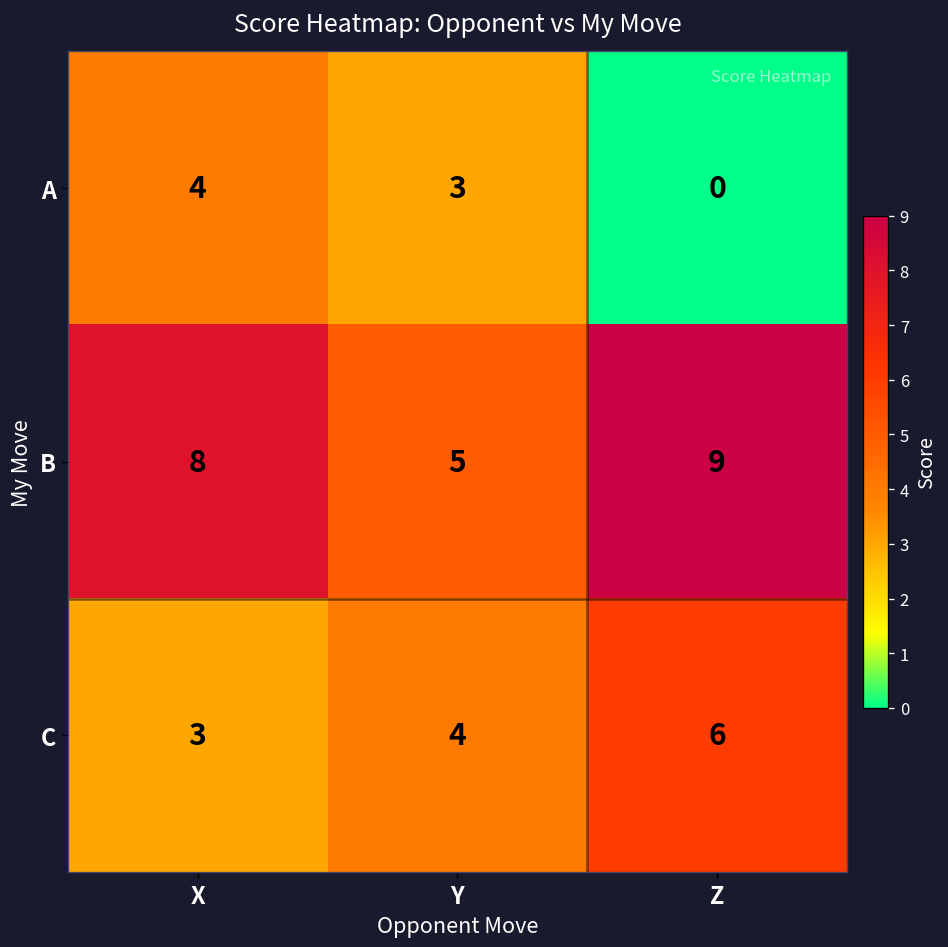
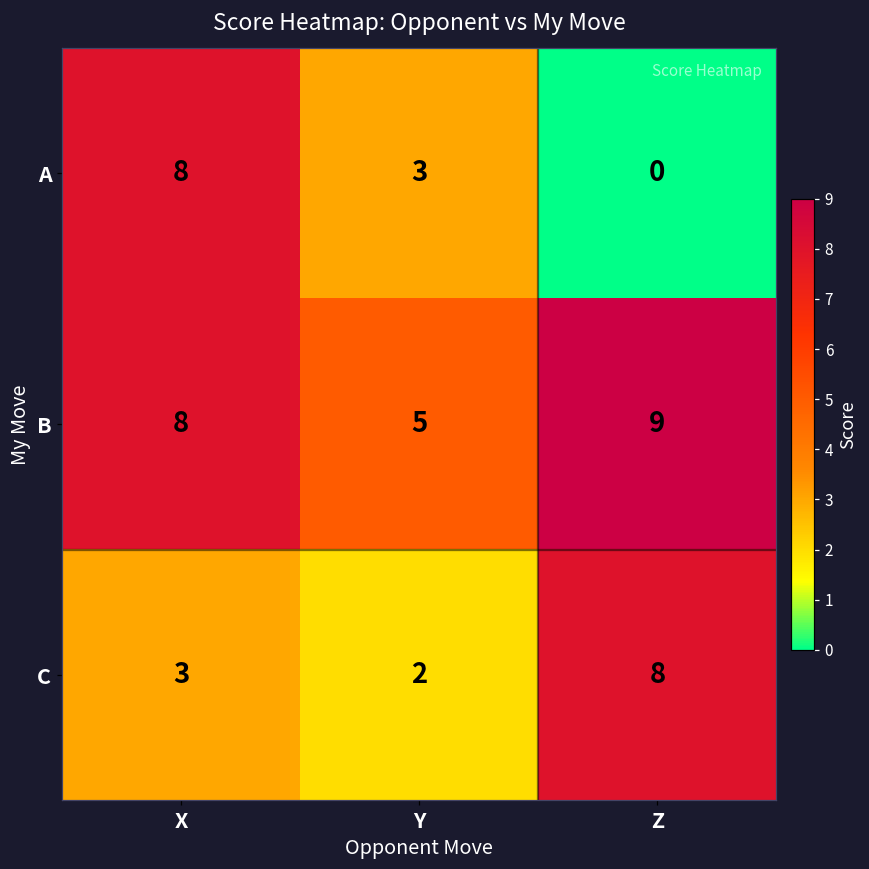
  {
    "A": {
-     "X": 4,
+     "X": 8,
      "Y": 3
    },
    "B": {
      "X": 8,
      "Y": 5,
      "Z": 9
    },
    "C": {
      "X": 3,
-     "Y": 4,
-     "Z": 6
+     "Y": 2,
+     "Z": 8
    }
  }
